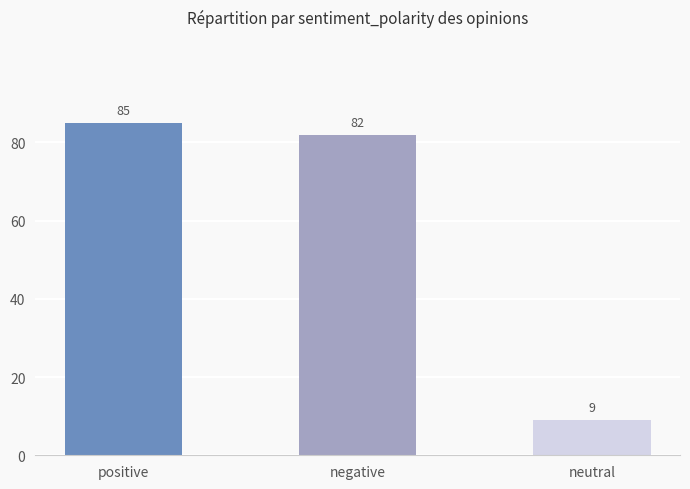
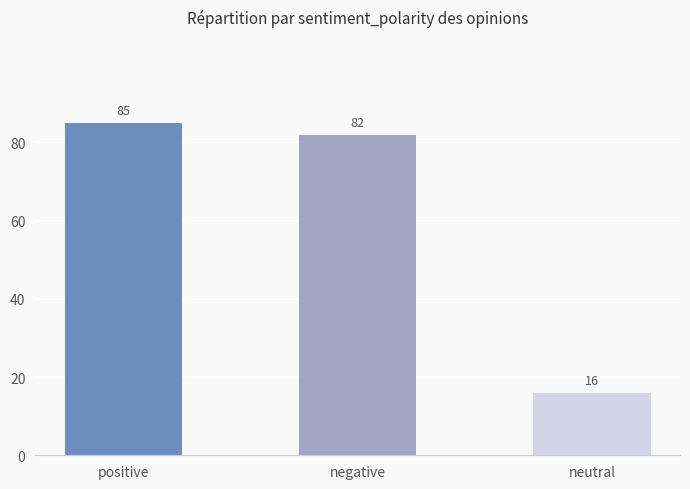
  {
    "positive": 85,
    "negative": 82,
-   "neutral": 9
+   "neutral": 16
  }
